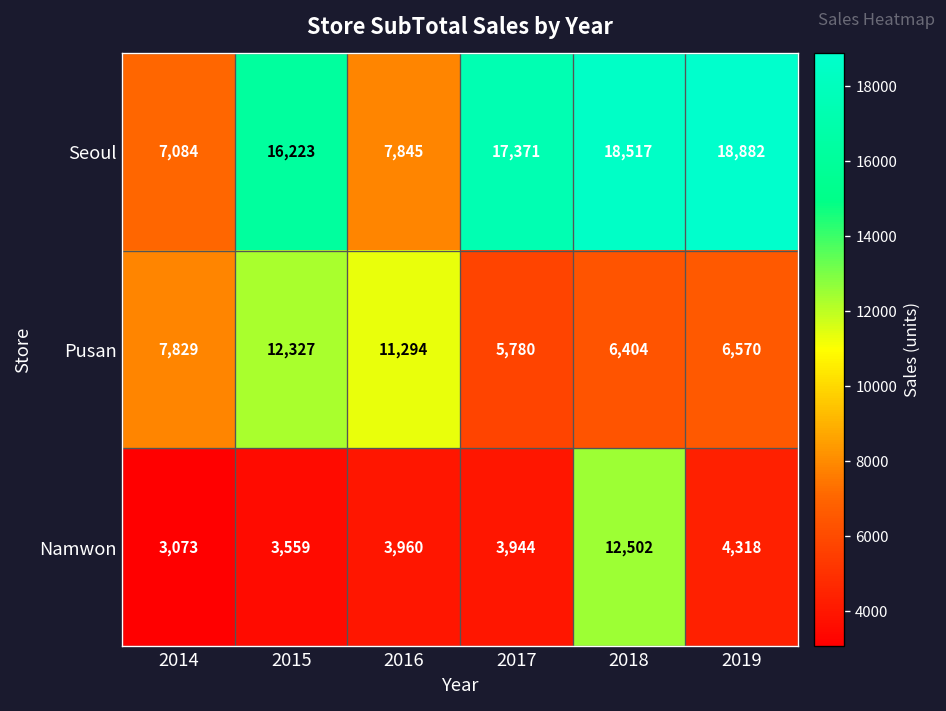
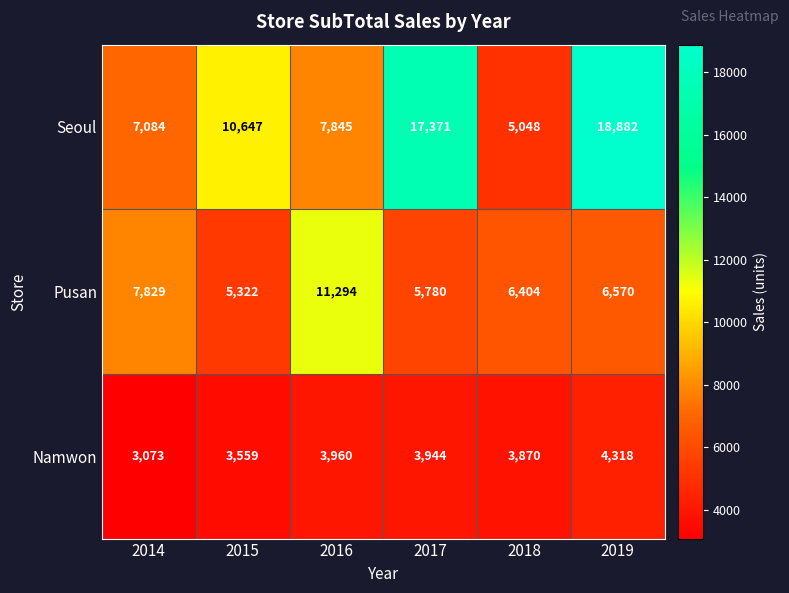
  {
    "Seoul": {
      "2014": "7,084",
-     "2015": "16,223",
+     "2015": "10,647",
      "2016": "7,845",
      "2017": "17,371",
-     "2018": "18,517",
+     "2018": "5,048",
      "2019": "18,882"
    },
    "Pusan": {
      "2014": "7,829",
-     "2015": "12,327",
+     "2015": "5,322",
      "2016": "11,294",
      "2017": "5,780",
      "2018": "6,404",
      "2019": "6,570"
    },
    "Namwon": {
      "2014": "3,073",
      "2015": "3,559",
      "2016": "3,960",
      "2017": "3,944",
-     "2018": "12,502",
+     "2018": "3,870",
      "2019": "4,318"
    }
  }
